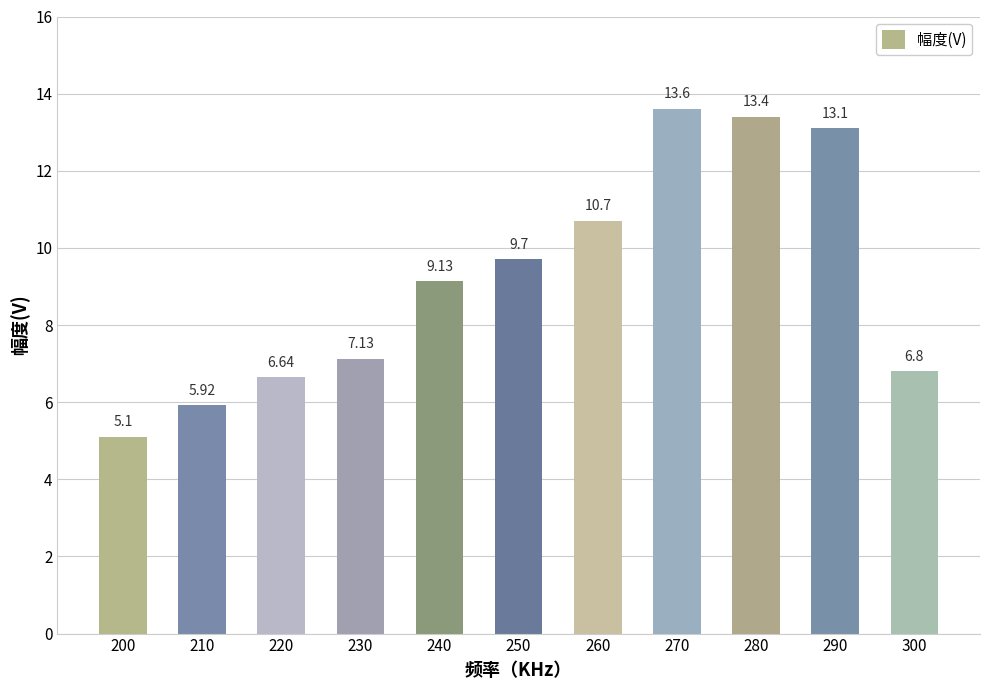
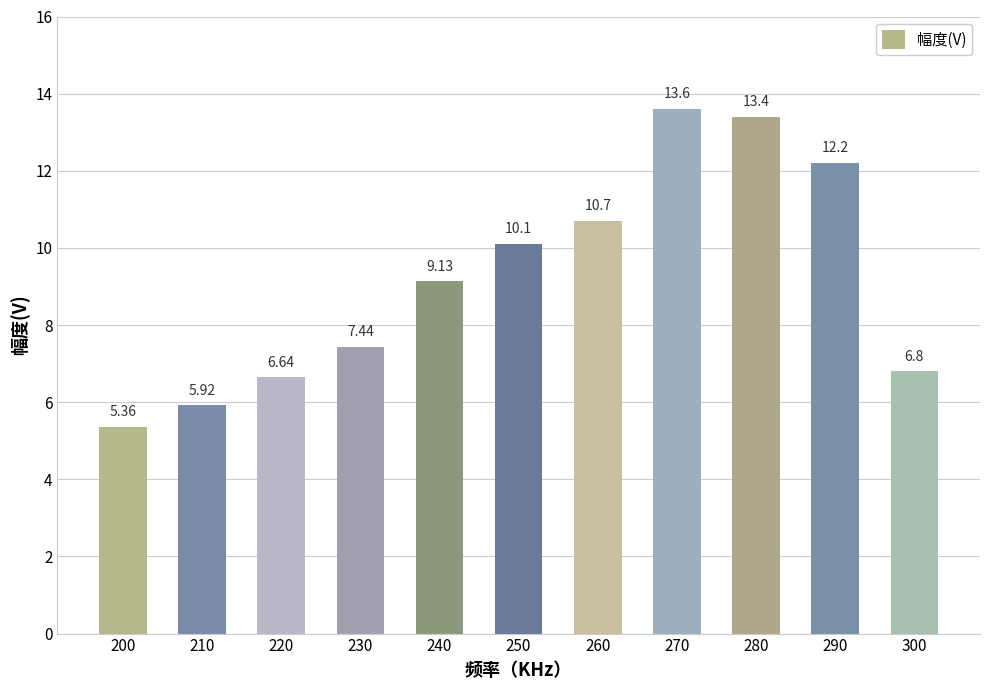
  {
-   "200": 5.1,
+   "200": 5.36,
    "210": 5.92,
    "220": 6.64,
-   "230": 7.13,
+   "230": 7.44,
    "240": 9.13,
-   "250": 9.7,
+   "250": 10.1,
    "260": 10.7,
    "270": 13.6,
    "280": 13.4,
-   "290": 13.1,
+   "290": 12.2,
    "300": 6.8
  }
